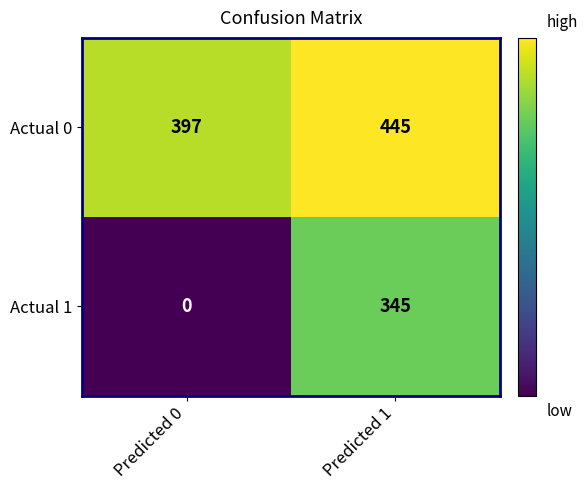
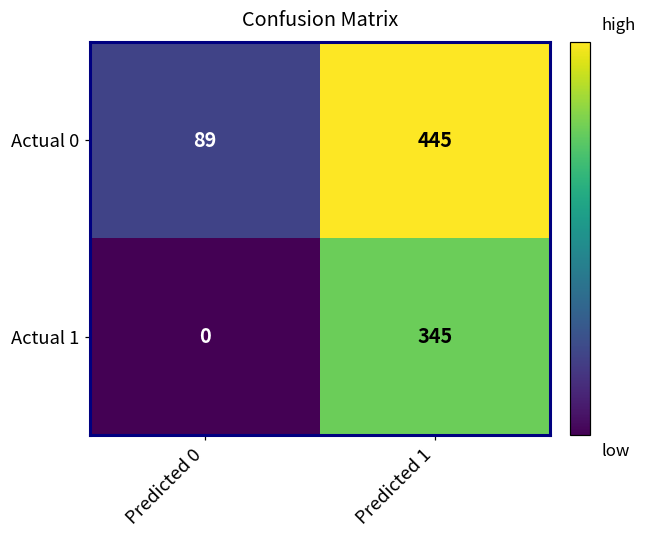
  {
    "Actual 0": {
-     "Predicted 0": 397,
+     "Predicted 0": 89,
      "Predicted 1": 445
    },
    "Actual 1": {
      "Predicted 0": 0,
      "Predicted 1": 345
    }
  }
